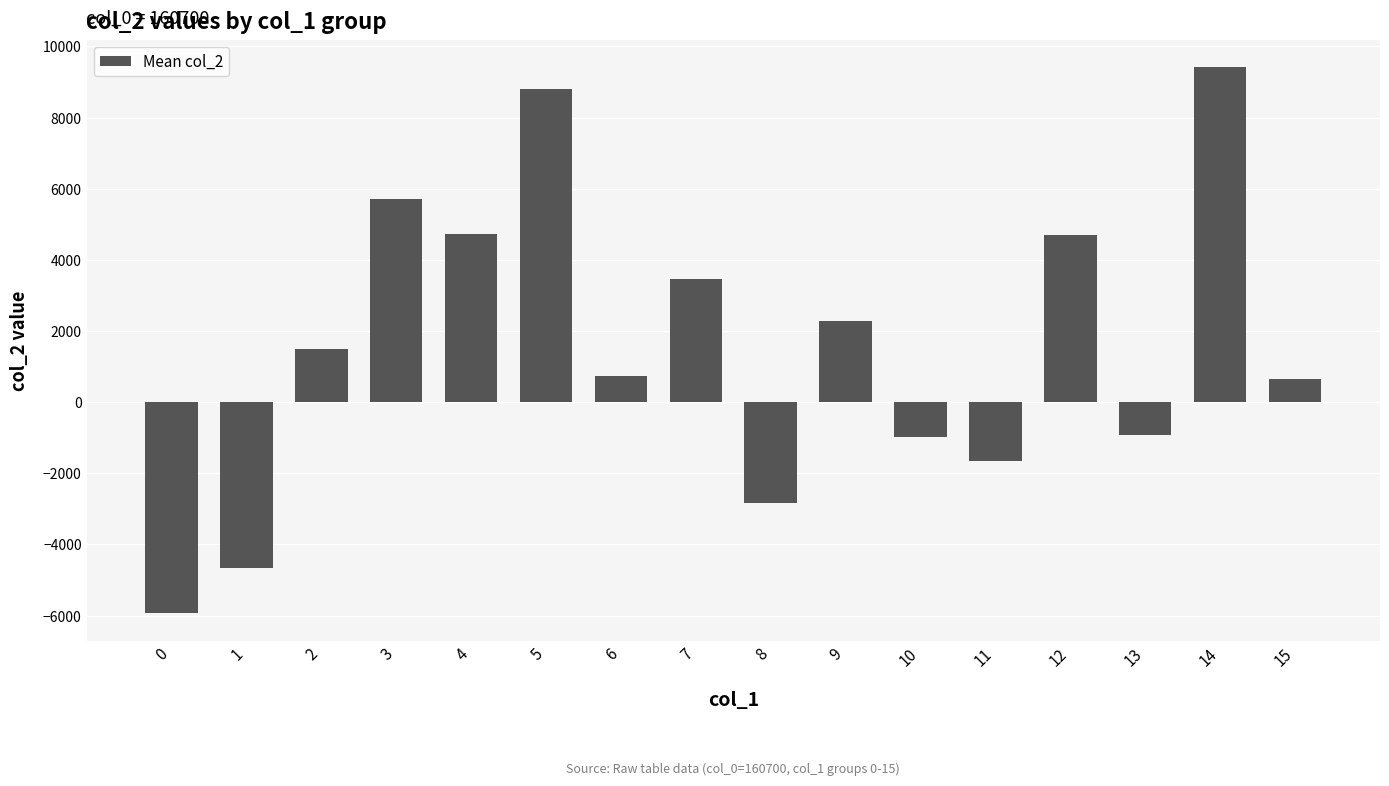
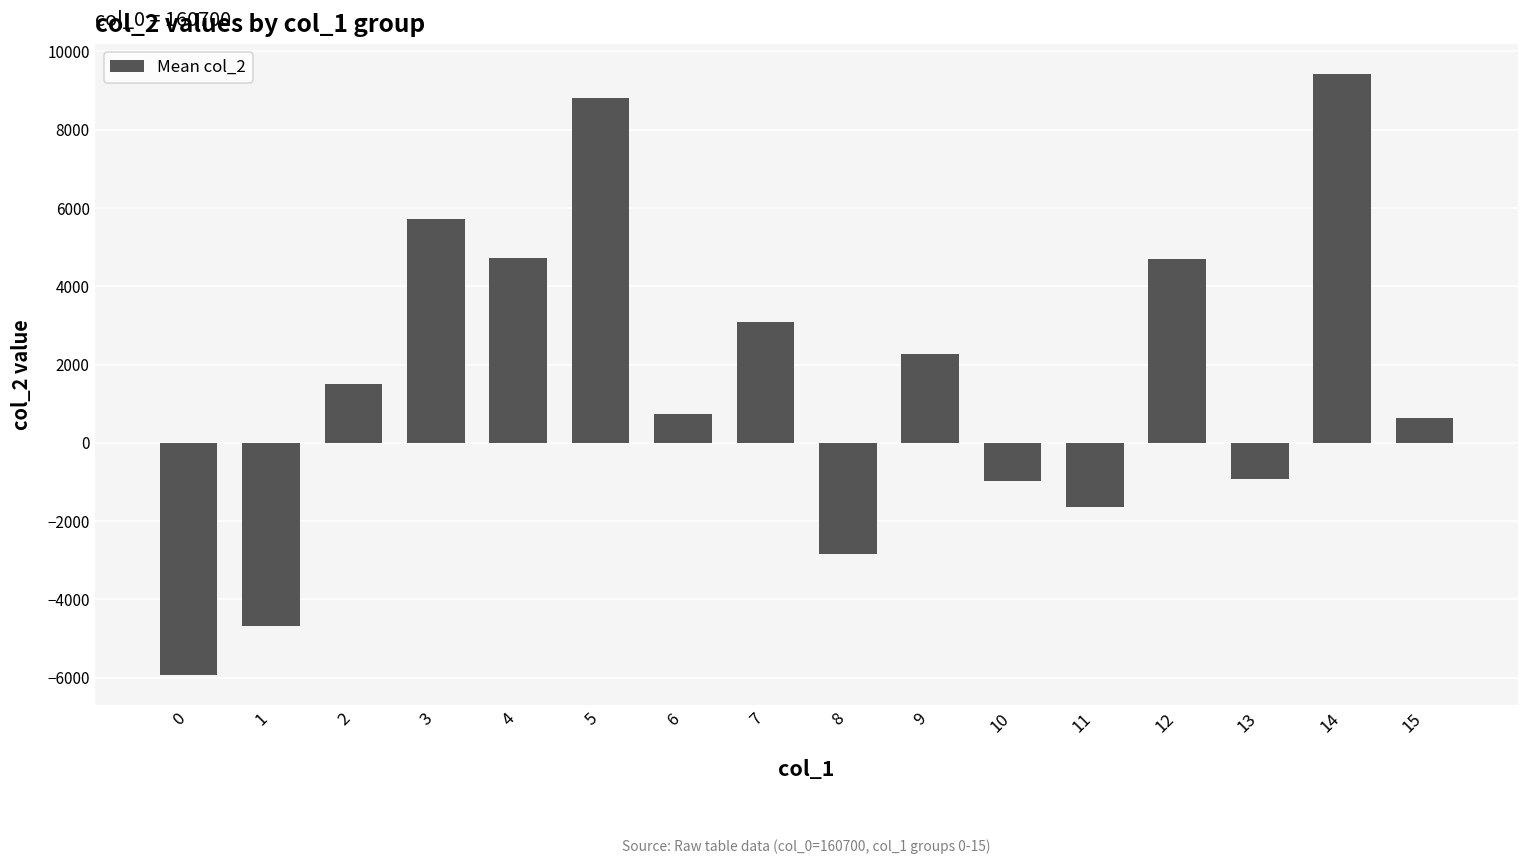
  {
    "0": -5900,
    "1": -4700,
    "2": 1500,
    "3": 5700,
    "4": 4700,
    "5": 8800,
    "6": 700,
-   "7": 3500,
+   "7": 3100,
    "8": -2800,
    "9": 2300,
    "10": -1000,
    "11": -1600,
    "12": 4700,
    "13": -900,
    "14": 9400,
    "15": 600
  }
